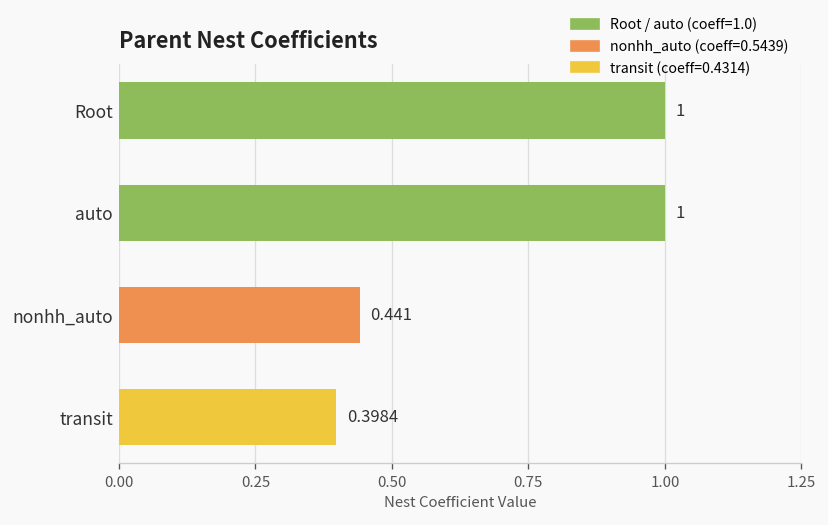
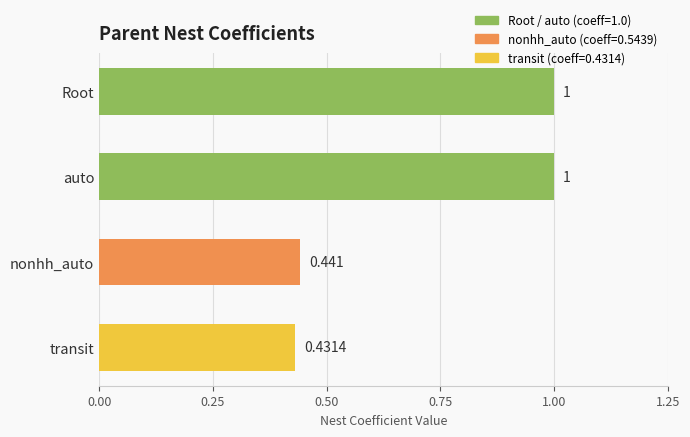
  {
    "Root": 1,
    "auto": 1,
    "nonhh_auto": 0.441,
-   "transit": 0.3984
+   "transit": 0.4314
  }
